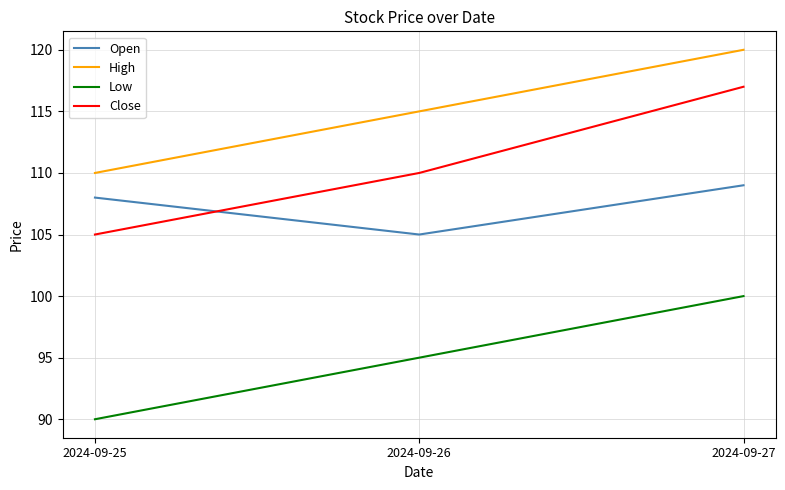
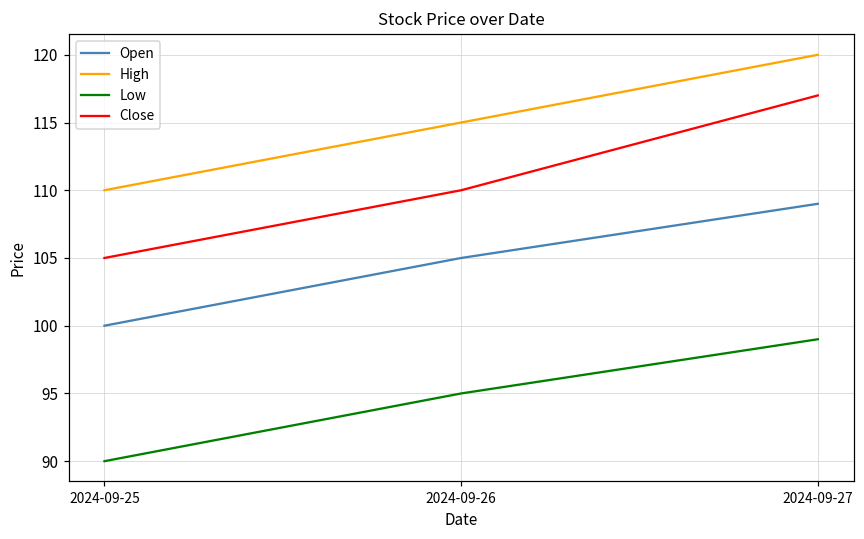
  {
    "Open": {
-     "2024-09-25": 108,
+     "2024-09-25": 100,
      "2024-09-26": 105,
      "2024-09-27": 109
    },
    "High": {
      "2024-09-25": 110,
      "2024-09-26": 115,
      "2024-09-27": 120
    },
    "Low": {
      "2024-09-25": 90,
      "2024-09-26": 95,
-     "2024-09-27": 100
+     "2024-09-27": 99
    },
    "Close": {
      "2024-09-25": 105,
      "2024-09-26": 110,
      "2024-09-27": 117
    }
  }
